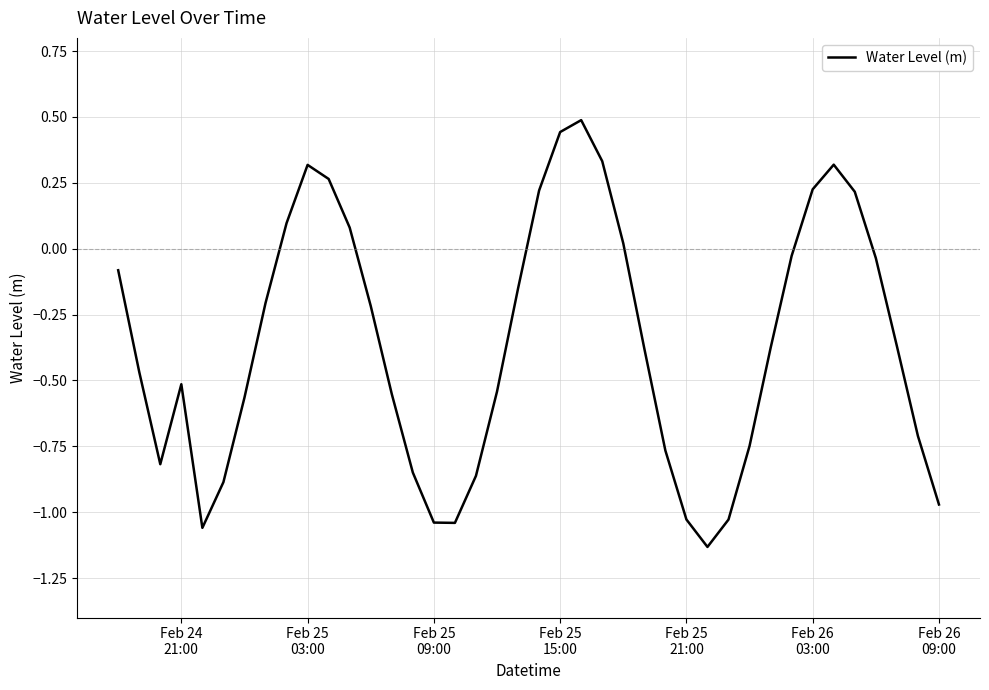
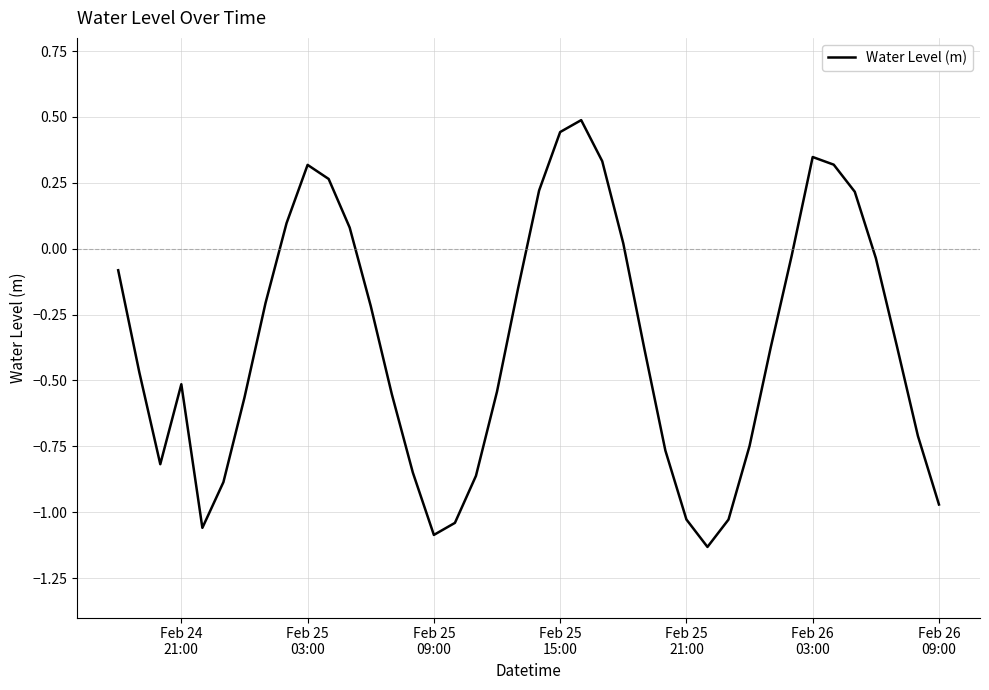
  {
    "Feb 24 21:00": -0.51,
    "Feb 25 03:00": 0.32,
-   "Feb 25 09:00": -1.04,
+   "Feb 25 09:00": -1.09,
    "Feb 25 15:00": 0.44,
    "Feb 25 21:00": -1.03,
-   "Feb 26 03:00": 0.23,
+   "Feb 26 03:00": 0.35,
    "Feb 26 09:00": -0.97
  }
